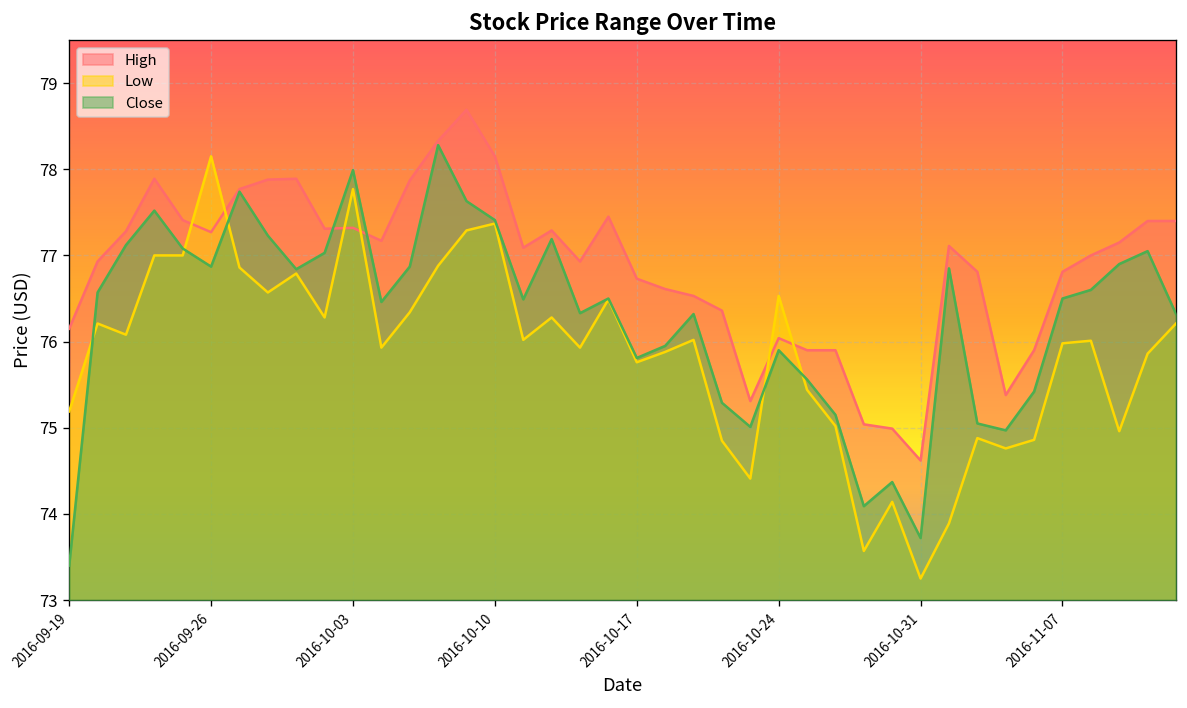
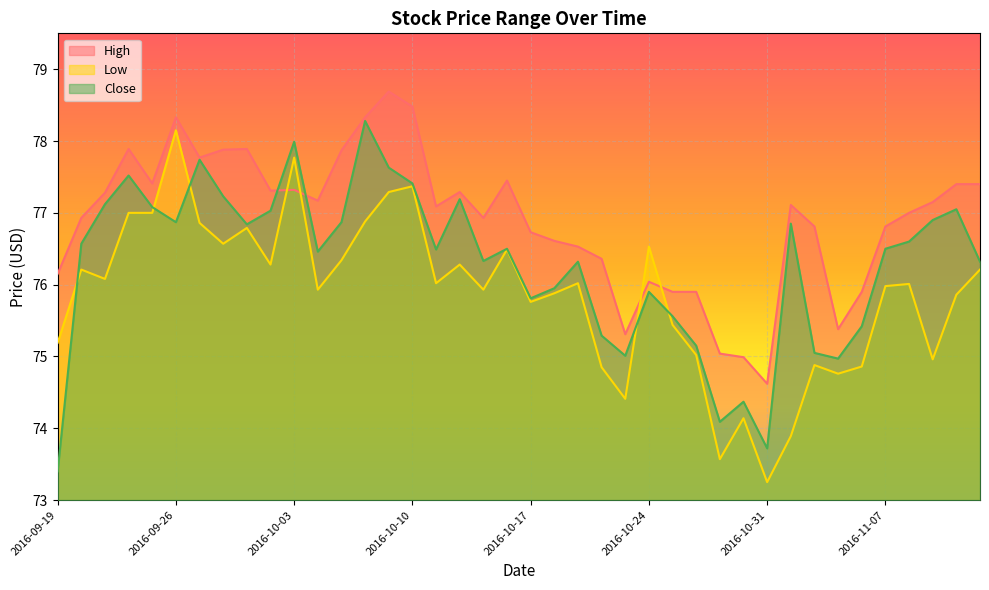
  {
    "High": {
      "2016-09-19": 76.2,
-     "2016-09-26": 77.3,
+     "2016-09-26": 78.3,
      "2016-10-03": 77.3,
-     "2016-10-10": 78.2,
+     "2016-10-10": 78.5,
      "2016-10-17": 76.7,
      "2016-10-24": 76.0,
      "2016-10-31": 74.6,
      "2016-11-07": 76.8
    },
    "Low": {
      "2016-09-19": 75.2,
      "2016-09-26": 78.2,
      "2016-10-03": 77.8,
      "2016-10-10": 77.4,
      "2016-10-17": 75.8,
      "2016-10-24": 76.5,
      "2016-10-31": 73.3,
      "2016-11-07": 76.0
    },
    "Close": {
      "2016-09-19": 73.4,
      "2016-09-26": 76.9,
      "2016-10-03": 78.0,
      "2016-10-10": 77.4,
      "2016-10-17": 75.8,
      "2016-10-24": 75.9,
      "2016-10-31": 73.7,
      "2016-11-07": 76.5
    }
  }
